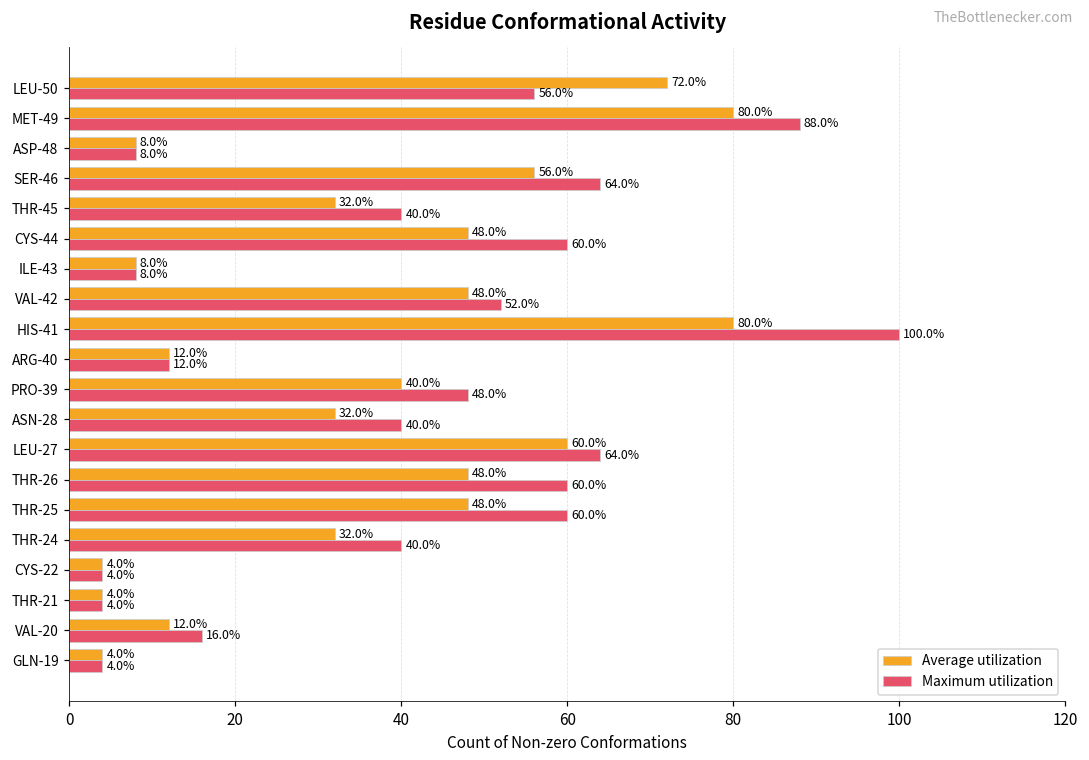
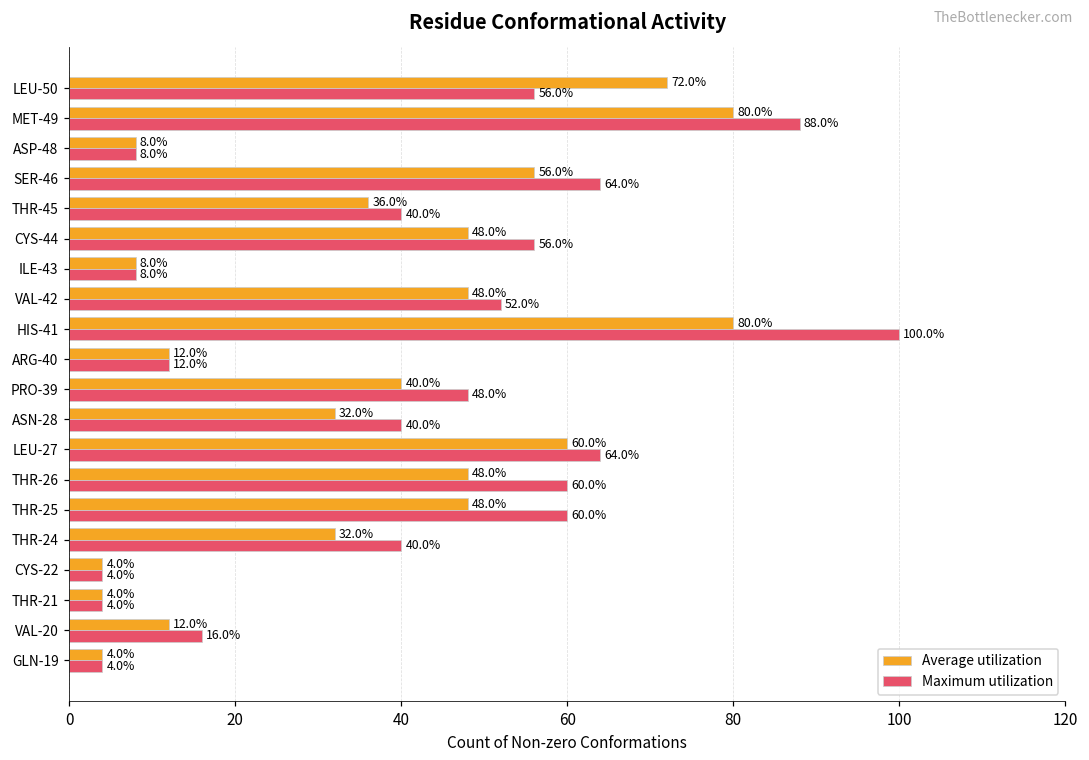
  {
    "Average utilization": {
      "LEU-50": "72.0%",
      "MET-49": "80.0%",
      "ASP-48": "8.0%",
      "SER-46": "56.0%",
-     "THR-45": "32.0%",
+     "THR-45": "36.0%",
      "CYS-44": "48.0%",
      "ILE-43": "8.0%",
      "VAL-42": "48.0%",
      "HIS-41": "80.0%",
      "ARG-40": "12.0%",
      "PRO-39": "40.0%",
      "ASN-28": "32.0%",
      "LEU-27": "60.0%",
      "THR-26": "48.0%",
      "THR-25": "48.0%",
      "THR-24": "32.0%",
      "CYS-22": "4.0%",
      "THR-21": "4.0%",
      "VAL-20": "12.0%",
      "GLN-19": "4.0%"
    },
    "Maximum utilization": {
      "LEU-50": "56.0%",
      "MET-49": "88.0%",
      "ASP-48": "8.0%",
      "SER-46": "64.0%",
      "THR-45": "40.0%",
-     "CYS-44": "60.0%",
+     "CYS-44": "56.0%",
      "ILE-43": "8.0%",
      "VAL-42": "52.0%",
      "HIS-41": "100.0%",
      "ARG-40": "12.0%",
      "PRO-39": "48.0%",
      "ASN-28": "40.0%",
      "LEU-27": "64.0%",
      "THR-26": "60.0%",
      "THR-25": "60.0%",
      "THR-24": "40.0%",
      "CYS-22": "4.0%",
      "THR-21": "4.0%",
      "VAL-20": "16.0%",
      "GLN-19": "4.0%"
    }
  }
